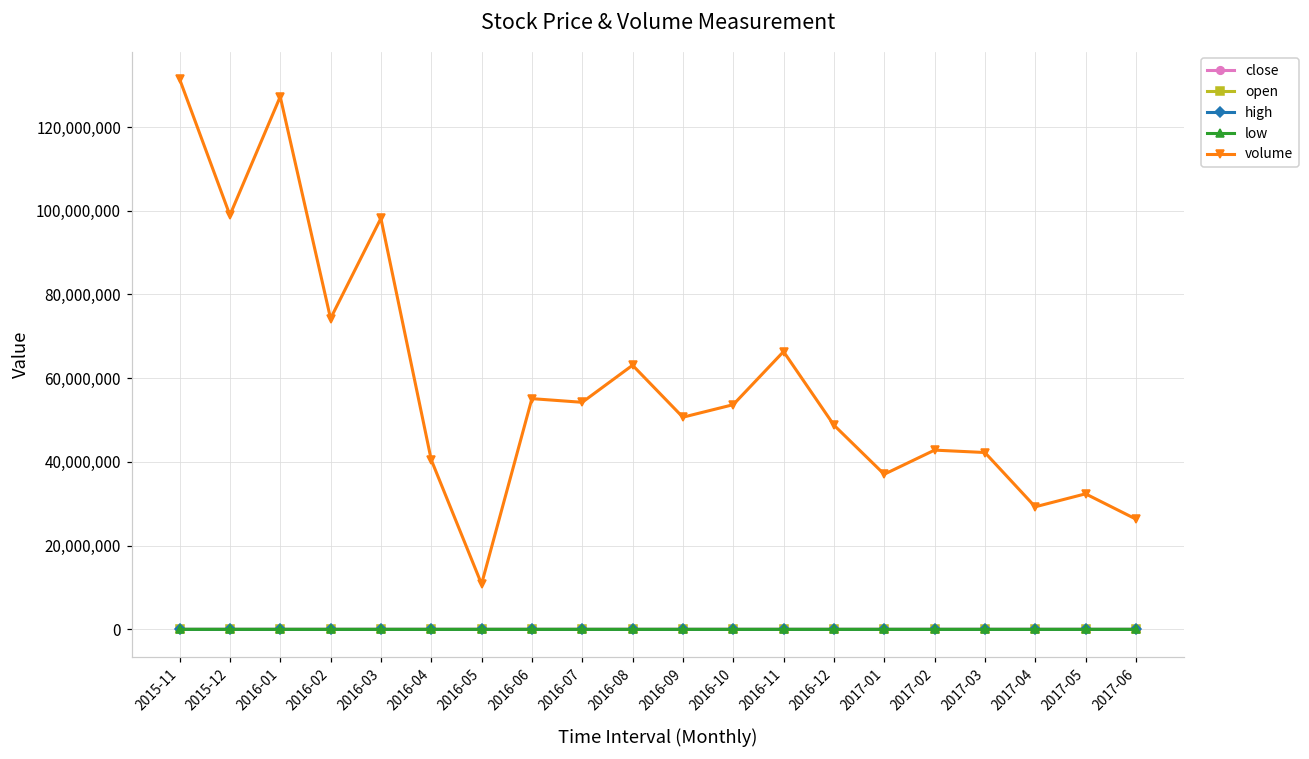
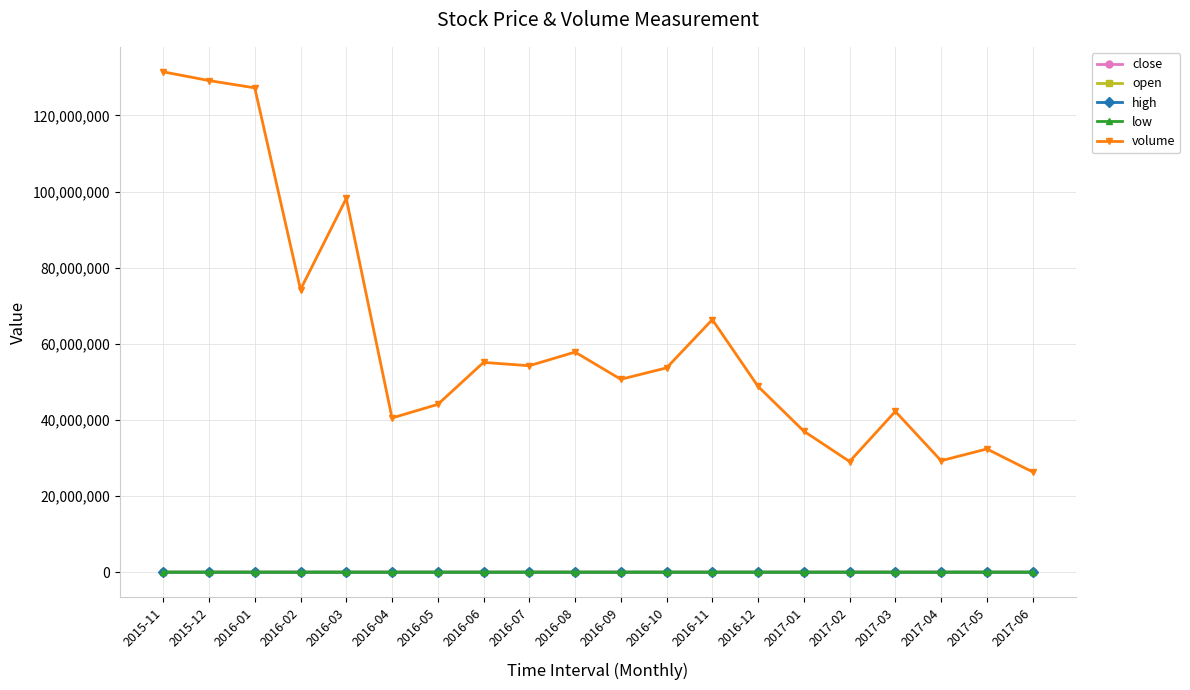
  {
    "low": {
      "2015-11": "0",
      "2015-12": "0",
      "2016-01": "0",
      "2016-02": "0",
      "2016-03": "0",
      "2016-04": "0",
      "2016-05": "0",
      "2016-06": "0",
      "2016-07": "0",
      "2016-08": "0",
      "2016-09": "0",
      "2016-10": "0",
      "2016-11": "0",
      "2016-12": "0",
      "2017-01": "0",
      "2017-02": "0",
      "2017-03": "0",
      "2017-04": "0",
      "2017-05": "0",
      "2017-06": "0"
    },
    "volume": {
      "2015-11": "131,000,000",
-     "2015-12": "99,000,000",
+     "2015-12": "129,000,000",
      "2016-01": "127,000,000",
      "2016-02": "74,000,000",
      "2016-03": "98,000,000",
      "2016-04": "41,000,000",
-     "2016-05": "11,000,000",
+     "2016-05": "44,000,000",
      "2016-06": "55,000,000",
      "2016-07": "54,000,000",
-     "2016-08": "63,000,000",
+     "2016-08": "58,000,000",
      "2016-09": "51,000,000",
      "2016-10": "54,000,000",
      "2016-11": "66,000,000",
      "2016-12": "49,000,000",
      "2017-01": "37,000,000",
-     "2017-02": "43,000,000",
+     "2017-02": "29,000,000",
      "2017-03": "42,000,000",
      "2017-04": "29,000,000",
      "2017-05": "32,000,000",
      "2017-06": "26,000,000"
    }
  }
